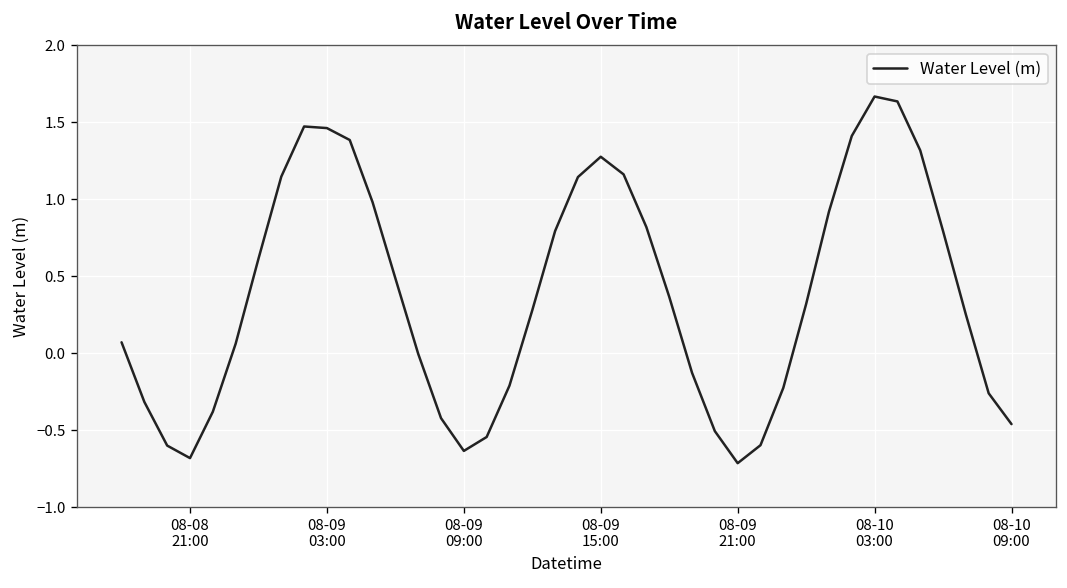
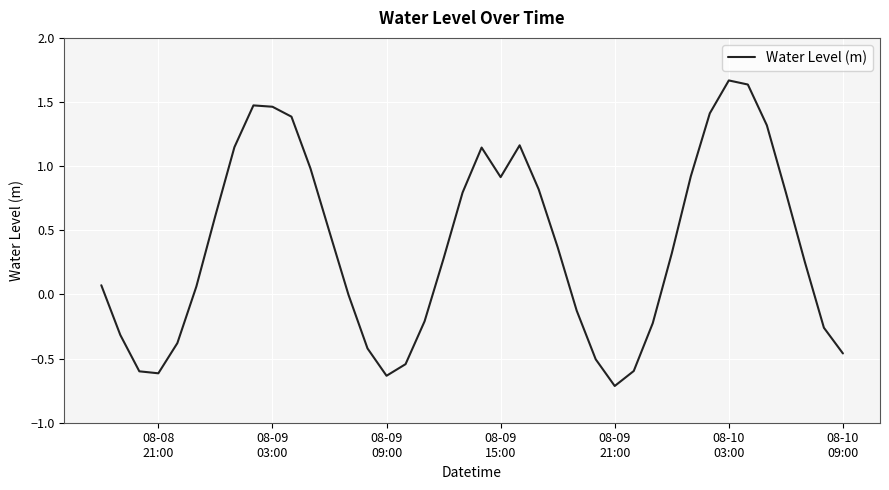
  {
-   "08-08 21:00": -0.68,
+   "08-08 21:00": -0.61,
    "08-09 03:00": 1.46,
    "08-09 09:00": -0.63,
-   "08-09 15:00": 1.28,
+   "08-09 15:00": 0.91,
    "08-09 21:00": -0.71,
    "08-10 03:00": 1.67,
    "08-10 09:00": -0.46
  }
